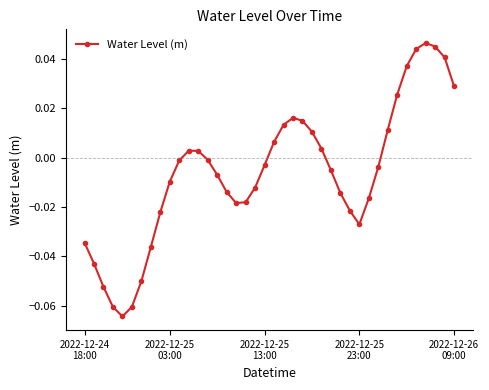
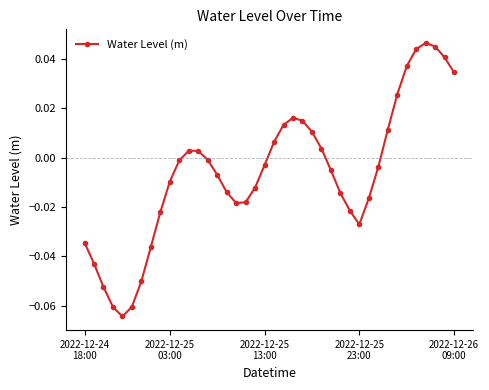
  {
    "2022-12-24 18:00": -0.034,
    "2022-12-25 03:00": -0.010,
    "2022-12-25 13:00": -0.003,
    "2022-12-25 23:00": -0.027,
-   "2022-12-26 09:00": 0.029
+   "2022-12-26 09:00": 0.035
  }
